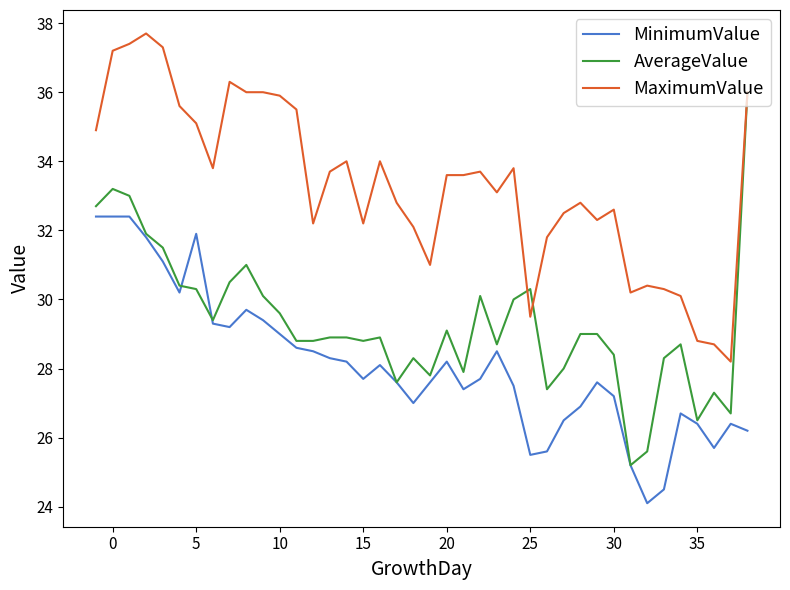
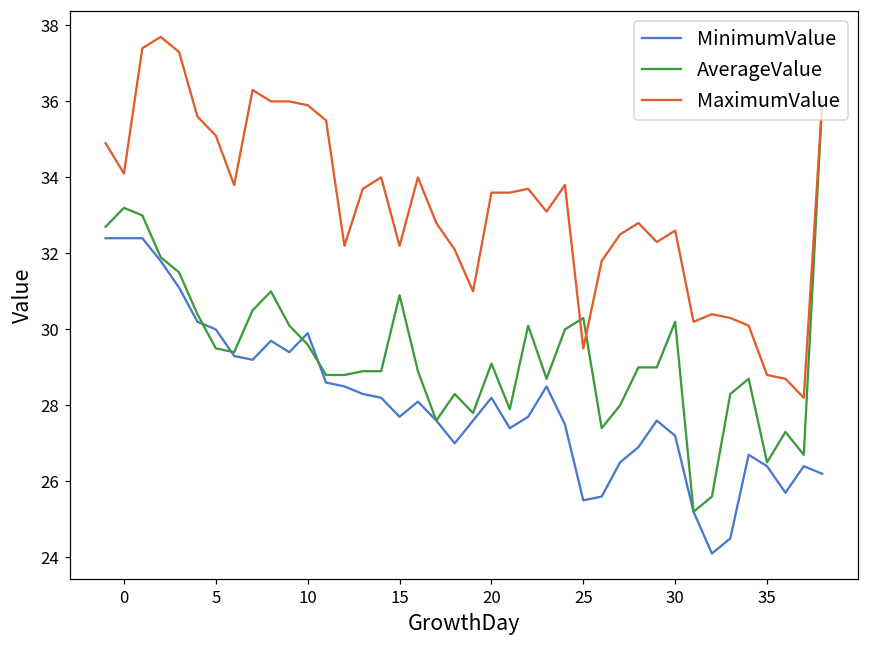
  {
    "MinimumValue": {
      "0": 32.4,
-     "5": 31.9,
-     "10": 29.0,
+     "5": 30.0,
+     "10": 29.9,
      "15": 27.7,
      "20": 28.2,
      "25": 25.5,
      "30": 27.2,
      "35": 26.4
    },
    "AverageValue": {
      "0": 33.2,
-     "5": 30.3,
+     "5": 29.5,
      "10": 29.6,
-     "15": 28.8,
+     "15": 30.9,
      "20": 29.1,
      "25": 30.3,
-     "30": 28.4,
+     "30": 30.2,
      "35": 26.5
    },
    "MaximumValue": {
-     "0": 37.2,
+     "0": 34.1,
      "5": 35.1,
      "10": 35.9,
      "15": 32.2,
      "20": 33.6,
      "25": 29.5,
      "30": 32.6,
      "35": 28.8
    }
  }
